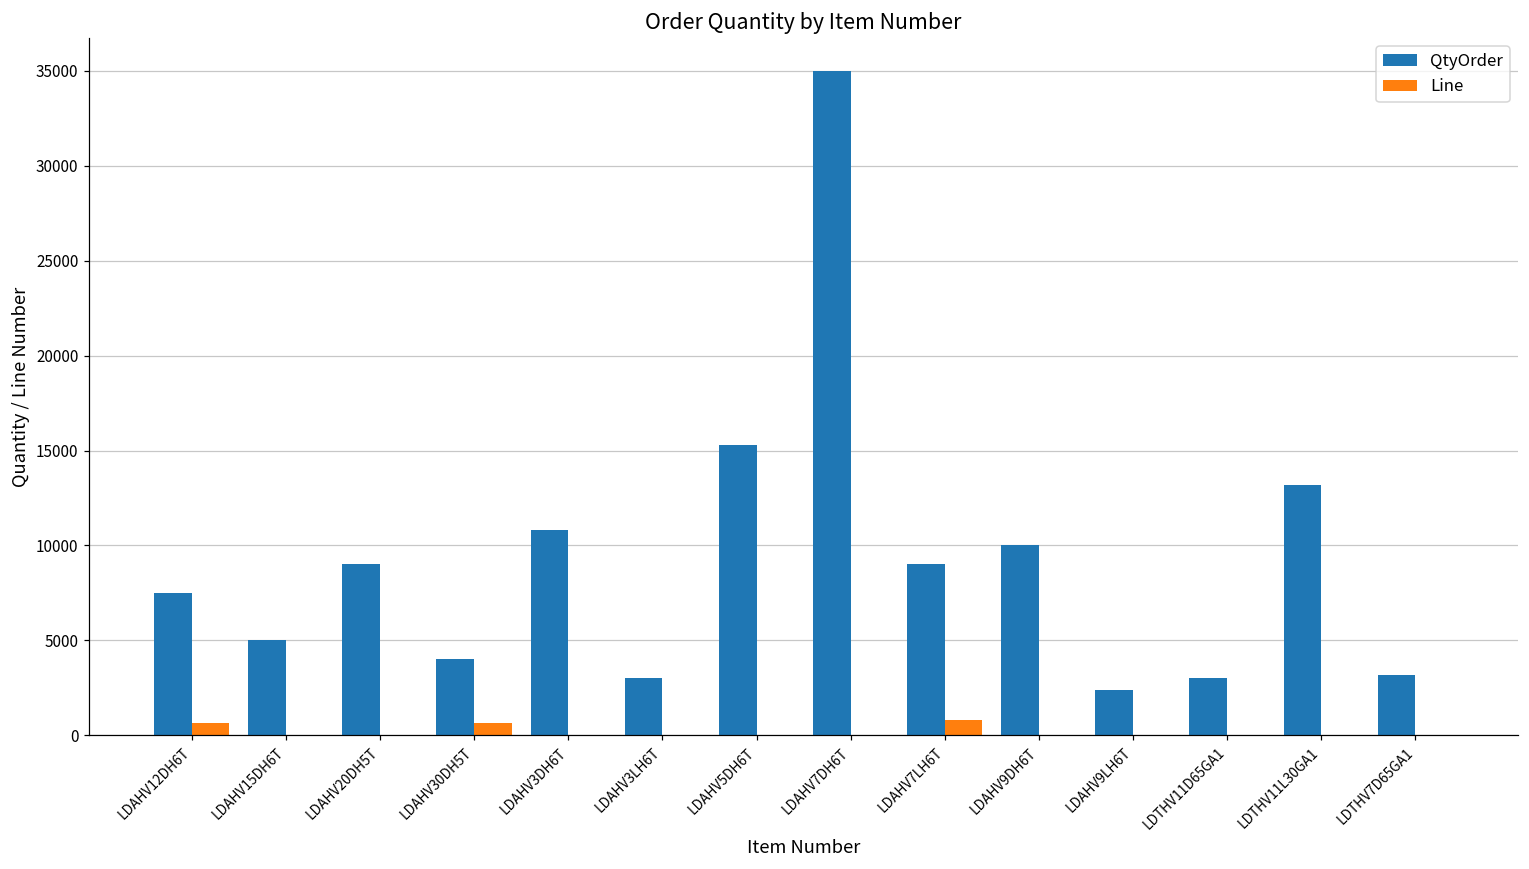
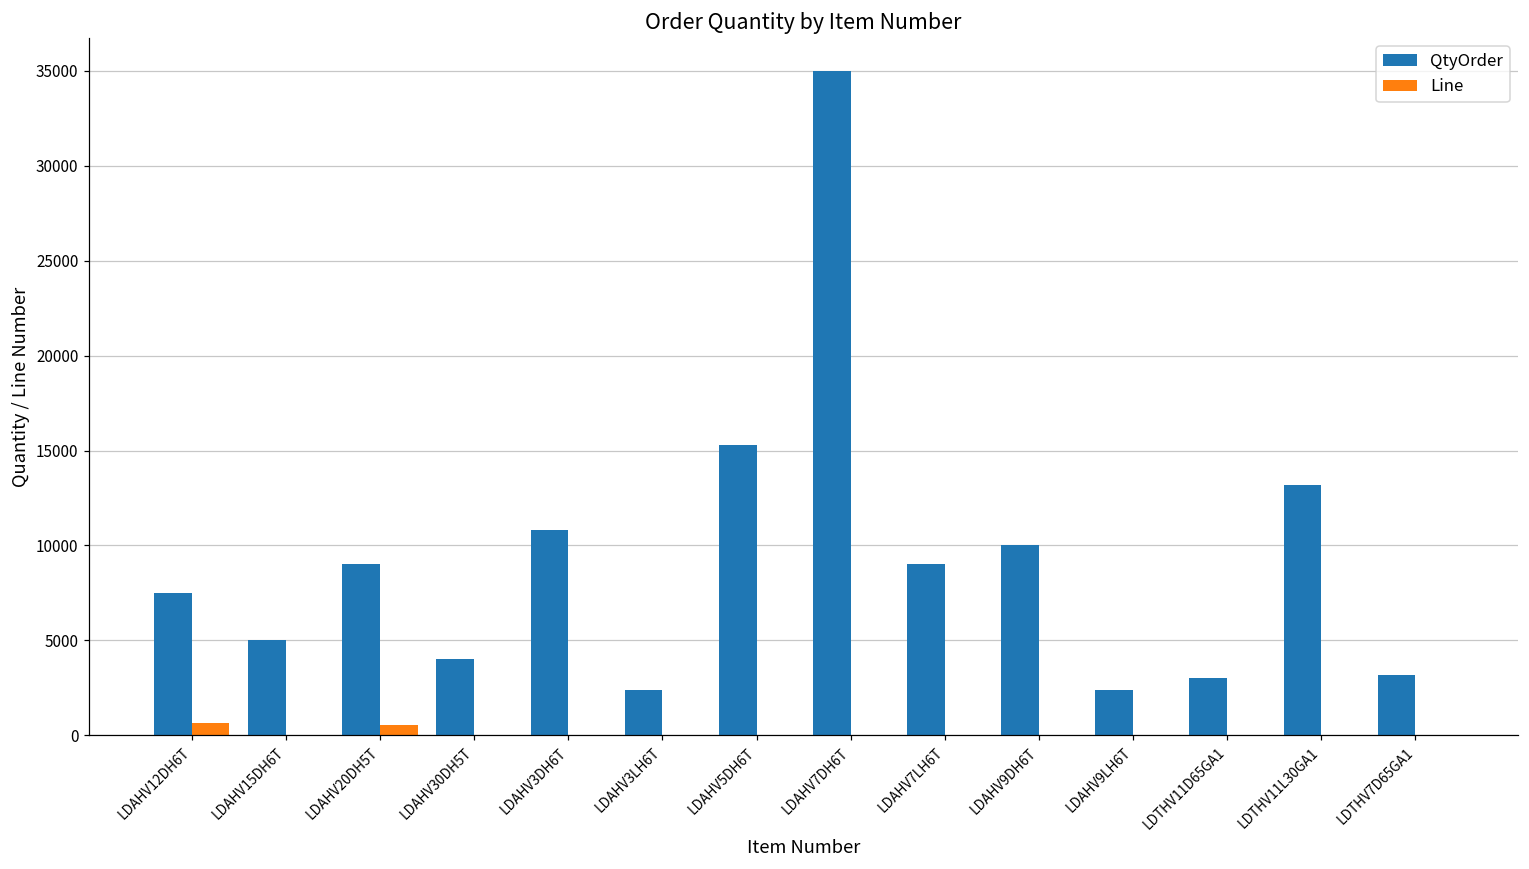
  {
    "QtyOrder": {
      "LDAHV12DH6T": 7500,
      "LDAHV15DH6T": 5000,
      "LDAHV20DH5T": 9000,
      "LDAHV30DH5T": 4000,
      "LDAHV3DH6T": 10800,
-     "LDAHV3LH6T": 3000,
+     "LDAHV3LH6T": 2400,
      "LDAHV5DH6T": 15300,
      "LDAHV7DH6T": 35000,
      "LDAHV7LH6T": 9000,
      "LDAHV9DH6T": 10000,
      "LDAHV9LH6T": 2400,
      "LDTHV11D65GA1": 3000,
      "LDTHV11L30GA1": 13200,
      "LDTHV7D65GA1": 3200
    },
    "Line": {
      "LDAHV12DH6T": 700,
-     "LDAHV20DH5T": 0,
-     "LDAHV30DH5T": 700,
-     "LDAHV7LH6T": 800
+     "LDAHV20DH5T": 500,
+     "LDAHV30DH5T": 0,
+     "LDAHV7LH6T": 0
    }
  }
